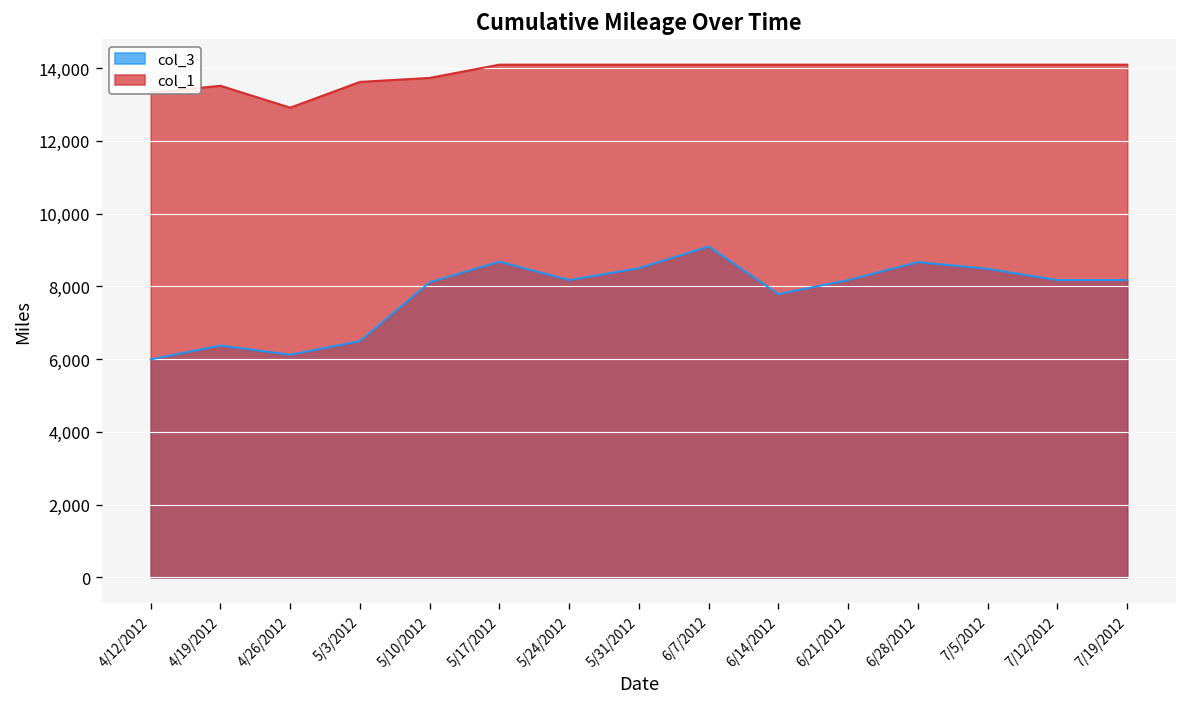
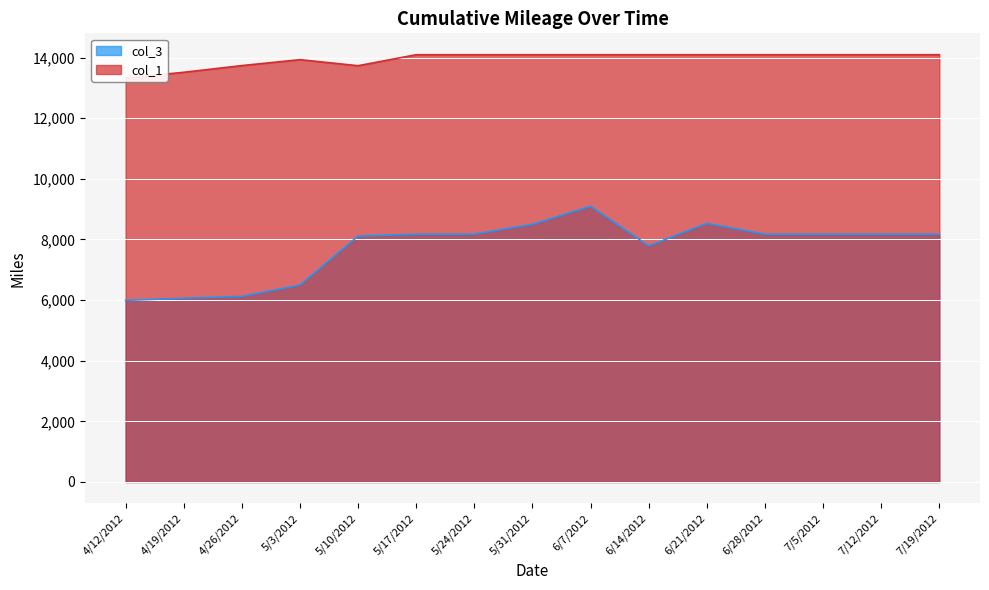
  {
    "col_3": {
      "4/12/2012": "6,000",
-     "4/19/2012": "6,400",
+     "4/19/2012": "6,100",
      "4/26/2012": "6,100",
      "5/3/2012": "6,500",
      "5/10/2012": "8,100",
-     "5/17/2012": "8,700",
+     "5/17/2012": "8,200",
      "5/24/2012": "8,200",
      "5/31/2012": "8,500",
      "6/7/2012": "9,100",
      "6/14/2012": "7,800",
-     "6/21/2012": "8,200",
-     "6/28/2012": "8,700",
-     "7/5/2012": "8,500",
+     "6/21/2012": "8,500",
+     "6/28/2012": "8,200",
+     "7/5/2012": "8,200",
      "7/12/2012": "8,200",
      "7/19/2012": "8,200"
    },
    "col_1": {
      "4/19/2012": "13,500",
-     "4/26/2012": "12,900",
-     "5/3/2012": "13,600",
+     "4/26/2012": "13,700",
+     "5/3/2012": "13,900",
      "5/10/2012": "13,700",
      "5/17/2012": "14,100",
      "5/24/2012": "14,100",
      "5/31/2012": "14,100",
      "6/7/2012": "14,100",
      "6/14/2012": "14,100",
      "6/21/2012": "14,100",
      "6/28/2012": "14,100",
      "7/5/2012": "14,100",
      "7/12/2012": "14,100",
      "7/19/2012": "14,100"
    }
  }
